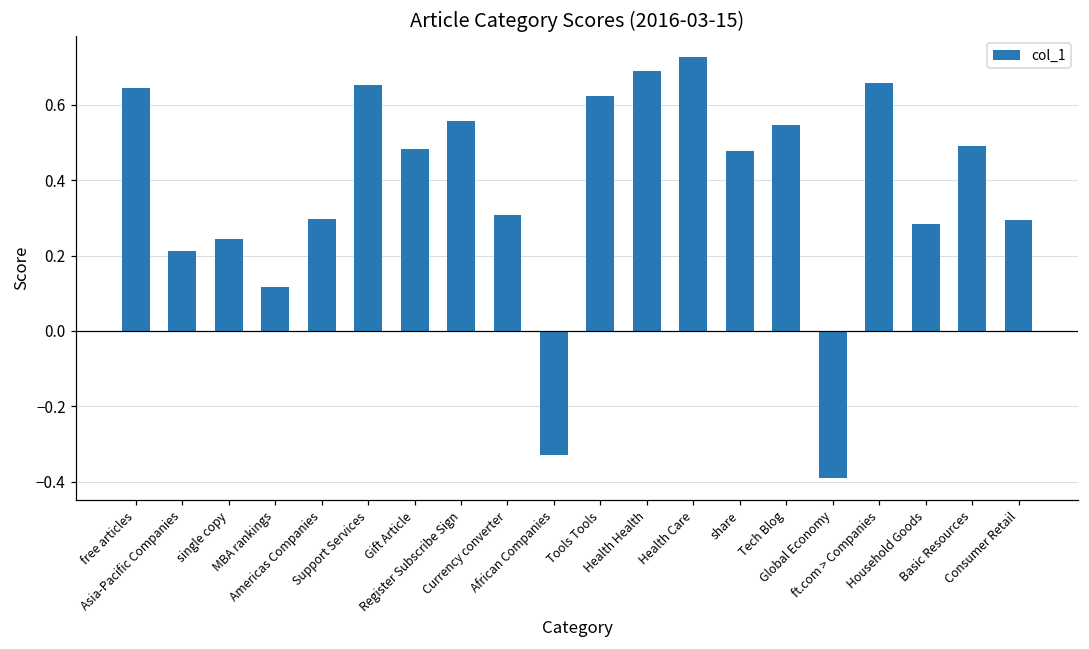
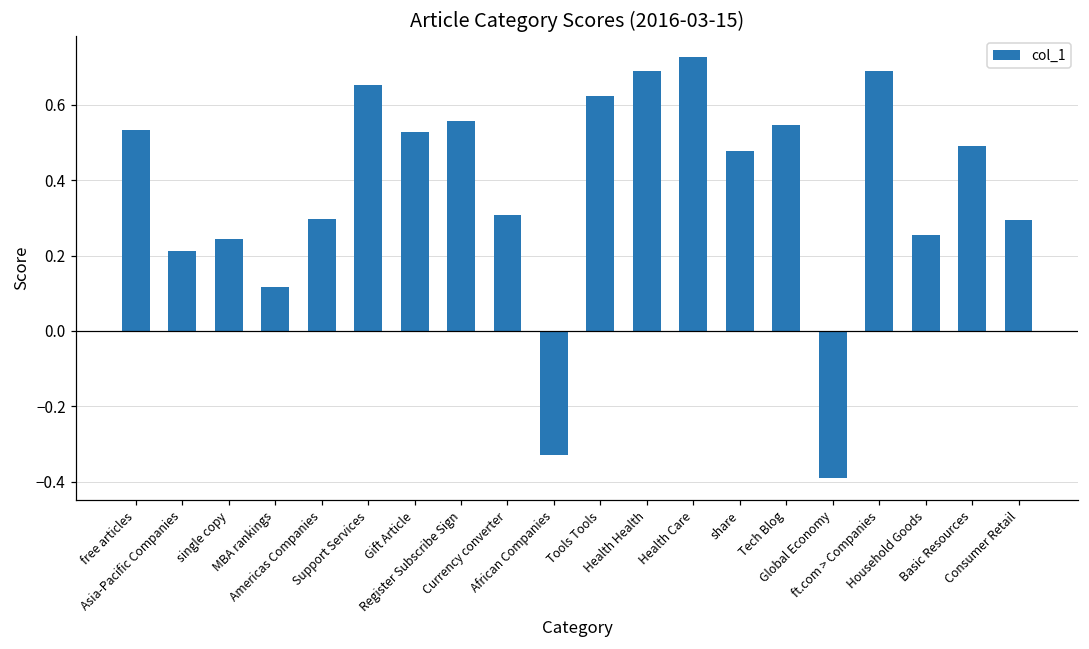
  {
-   "free articles": 0.64,
+   "free articles": 0.53,
    "Asia-Pacific Companies": 0.21,
    "single copy": 0.24,
    "MBA rankings": 0.12,
    "Americas Companies": 0.30,
    "Support Services": 0.65,
-   "Gift Article": 0.48,
+   "Gift Article": 0.53,
    "Register Subscribe Sign": 0.56,
    "Currency converter": 0.31,
    "African Companies": -0.33,
    "Tools Tools": 0.62,
    "Health Health": 0.69,
    "Health Care": 0.73,
    "share": 0.48,
    "Tech Blog": 0.55,
    "Global Economy": -0.39,
-   "ft.com > Companies": 0.66,
-   "Household Goods": 0.28,
+   "ft.com > Companies": 0.69,
+   "Household Goods": 0.25,
    "Basic Resources": 0.49,
    "Consumer Retail": 0.29
  }
